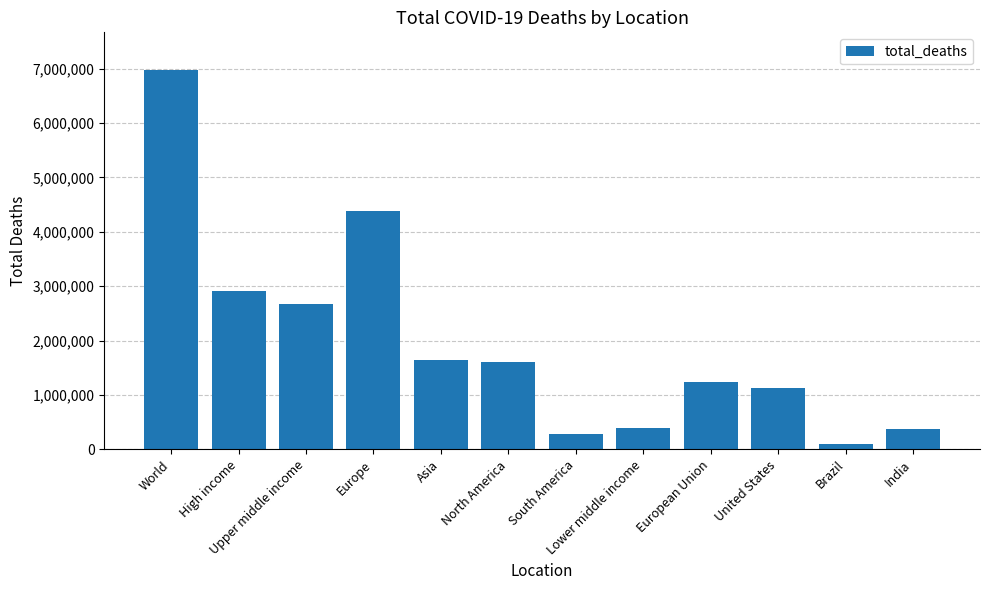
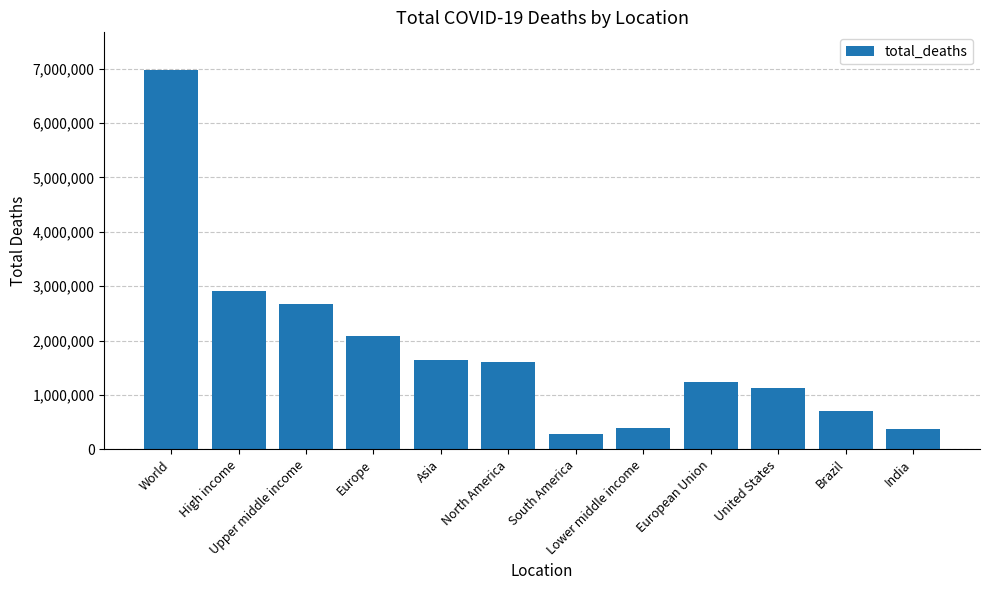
  {
    "World": "7,000,000",
    "High income": "2,900,000",
    "Upper middle income": "2,700,000",
-   "Europe": "4,400,000",
+   "Europe": "2,100,000",
    "Asia": "1,600,000",
    "North America": "1,600,000",
    "South America": "300,000",
    "Lower middle income": "400,000",
    "European Union": "1,200,000",
    "United States": "1,100,000",
-   "Brazil": "100,000",
+   "Brazil": "700,000",
    "India": "400,000"
  }
